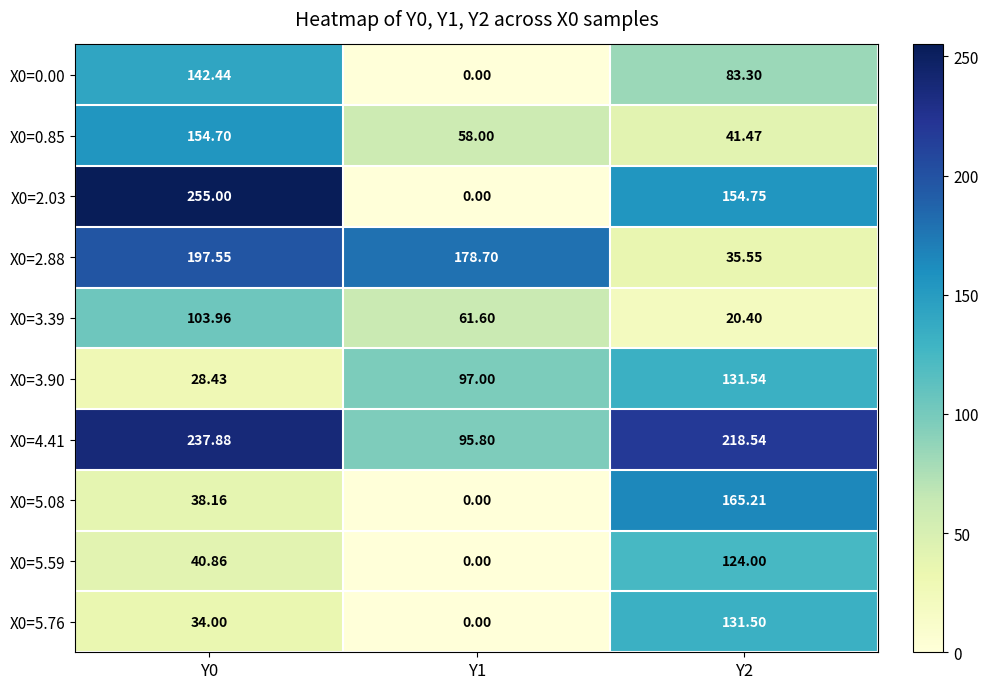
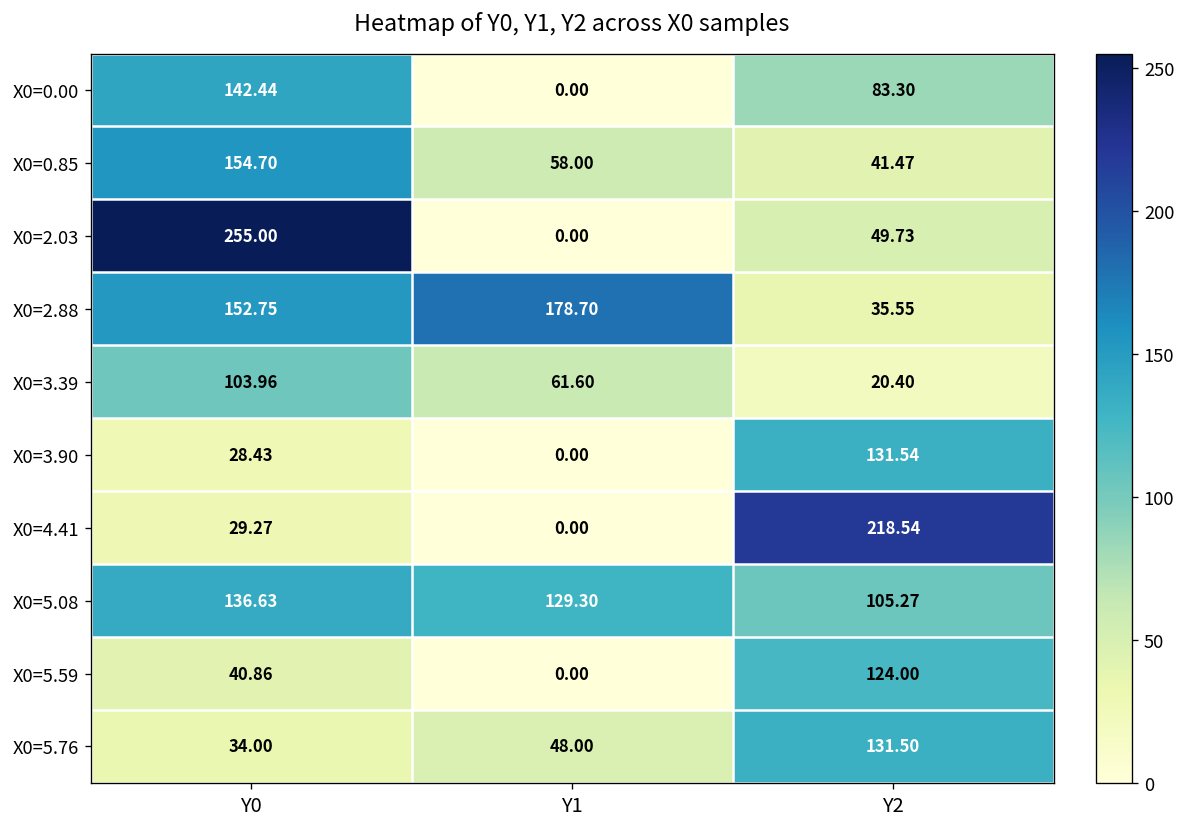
  {
    "X0=0.00": {
      "Y0": 142.44,
      "Y1": 0.00,
      "Y2": 83.30
    },
    "X0=0.85": {
      "Y0": 154.70,
      "Y1": 58.00,
      "Y2": 41.47
    },
    "X0=2.03": {
      "Y0": 255.00,
      "Y1": 0.00,
-     "Y2": 154.75
+     "Y2": 49.73
    },
    "X0=2.88": {
-     "Y0": 197.55,
+     "Y0": 152.75,
      "Y1": 178.70,
      "Y2": 35.55
    },
    "X0=3.39": {
      "Y0": 103.96,
      "Y1": 61.60,
      "Y2": 20.40
    },
    "X0=3.90": {
      "Y0": 28.43,
-     "Y1": 97.00,
+     "Y1": 0.00,
      "Y2": 131.54
    },
    "X0=4.41": {
-     "Y0": 237.88,
-     "Y1": 95.80,
+     "Y0": 29.27,
+     "Y1": 0.00,
      "Y2": 218.54
    },
    "X0=5.08": {
-     "Y0": 38.16,
-     "Y1": 0.00,
-     "Y2": 165.21
+     "Y0": 136.63,
+     "Y1": 129.30,
+     "Y2": 105.27
    },
    "X0=5.59": {
      "Y0": 40.86,
      "Y1": 0.00,
      "Y2": 124.00
    },
    "X0=5.76": {
      "Y0": 34.00,
-     "Y1": 0.00,
+     "Y1": 48.00,
      "Y2": 131.50
    }
  }
